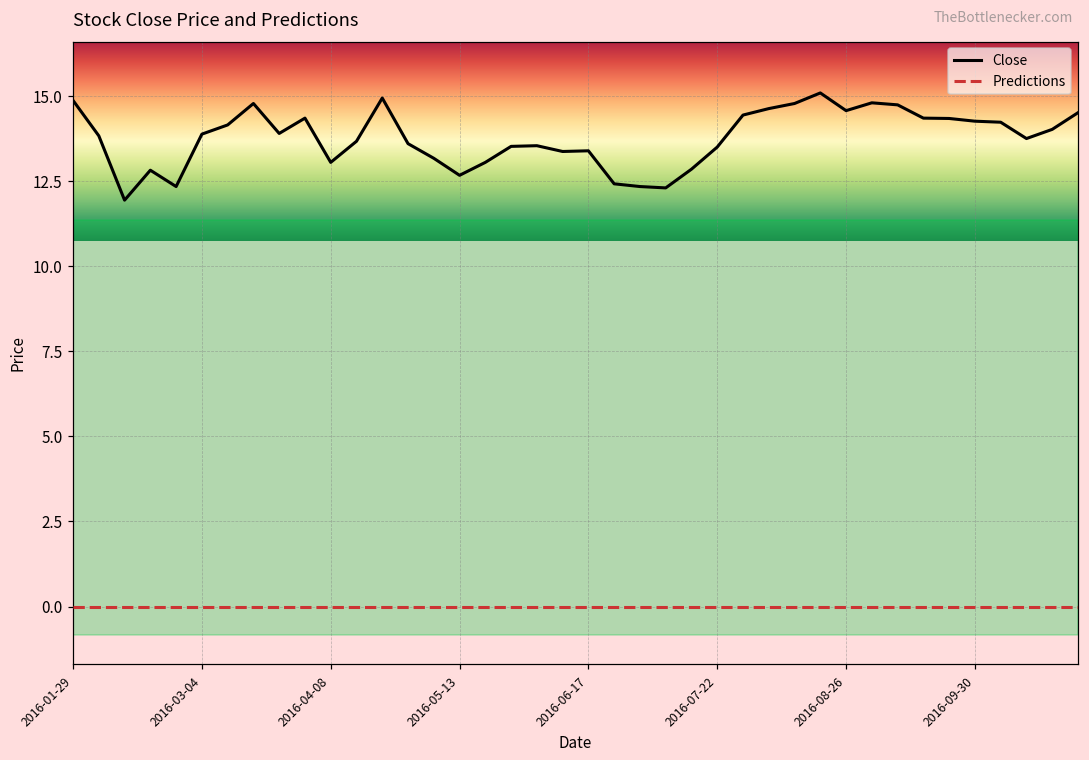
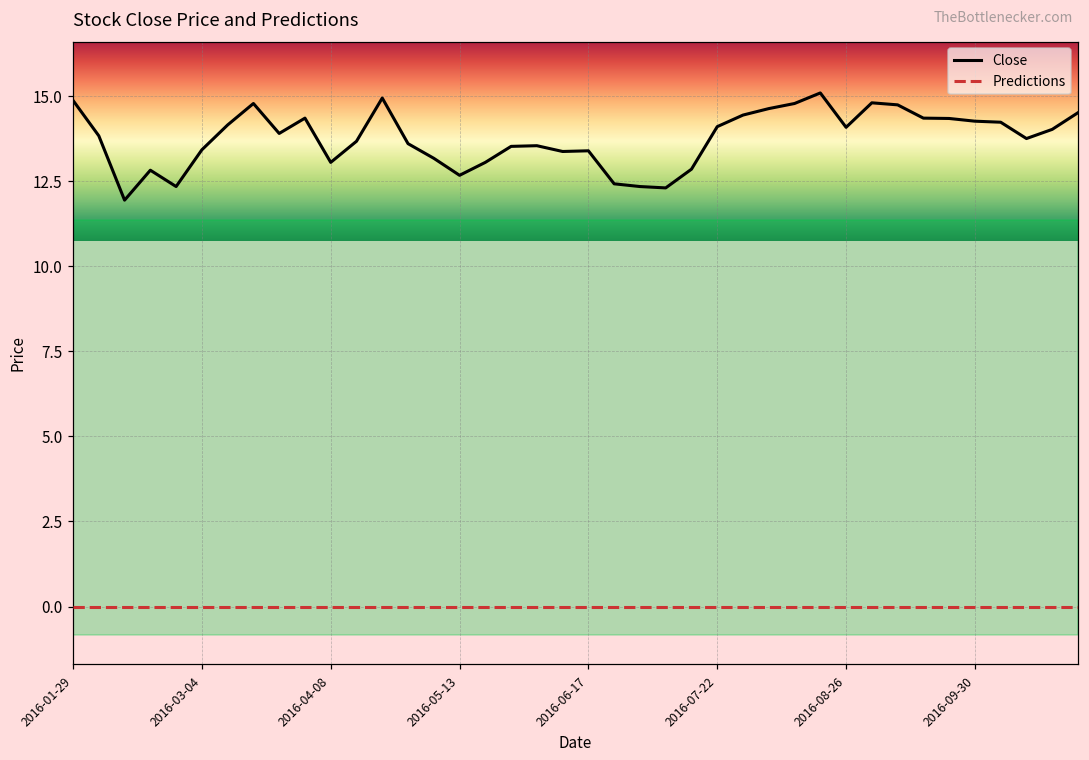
  {
    "Close": {
      "2016-01-29": 14.9,
-     "2016-03-04": 13.9,
+     "2016-03-04": 13.4,
      "2016-04-08": 13.1,
      "2016-05-13": 12.7,
      "2016-06-17": 13.4,
-     "2016-07-22": 13.5,
-     "2016-08-26": 14.6,
+     "2016-07-22": 14.1,
+     "2016-08-26": 14.1,
      "2016-09-30": 14.3
    },
    "Predictions": {
      "2016-01-29": 0.0,
      "2016-03-04": 0.0,
      "2016-04-08": 0.0,
      "2016-05-13": 0.0,
      "2016-06-17": 0.0,
      "2016-07-22": 0.0,
      "2016-08-26": 0.0,
      "2016-09-30": 0.0
    }
  }
